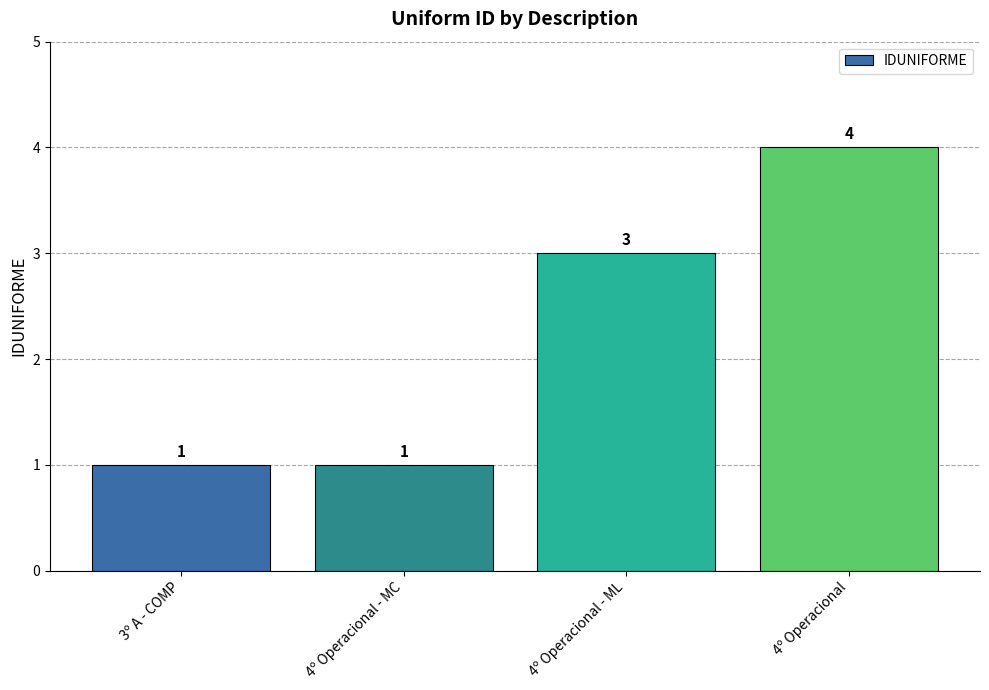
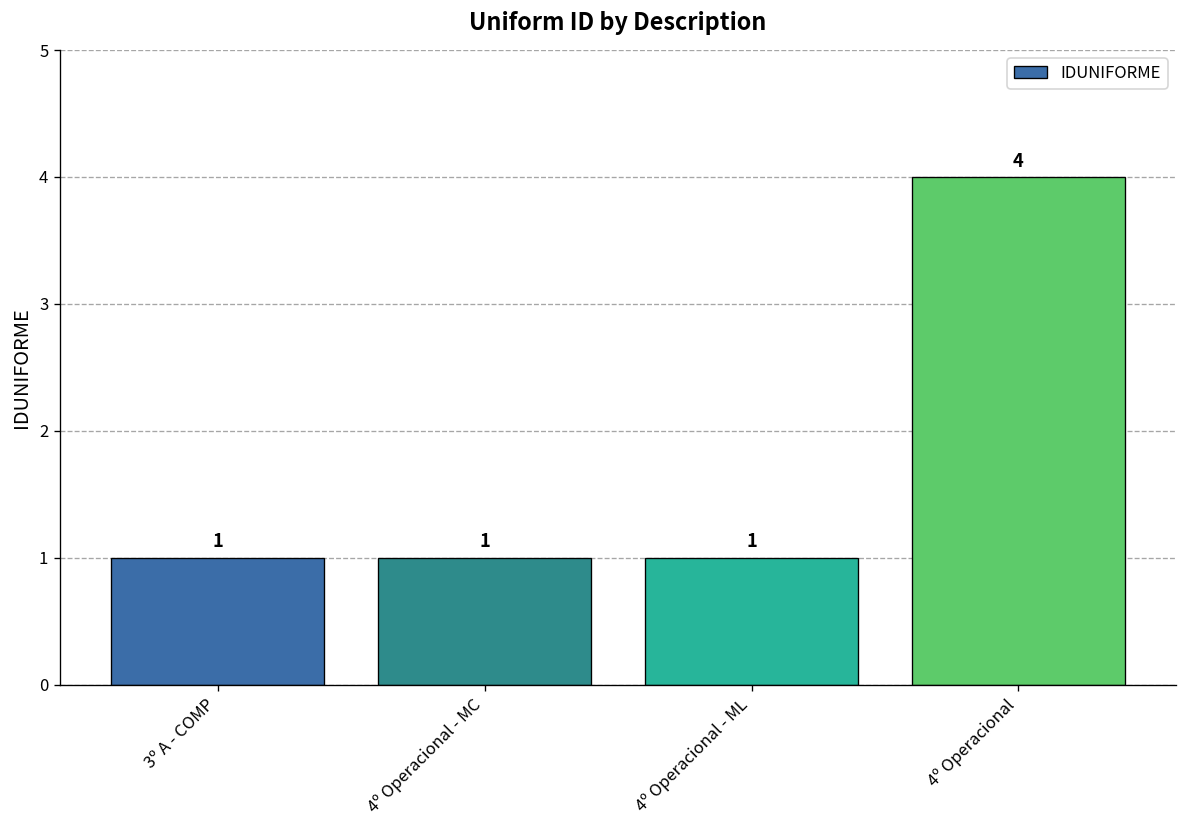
  {
    "3º A - COMP": 1,
    "4º Operacional - MC": 1,
-   "4º Operacional - ML": 3,
+   "4º Operacional - ML": 1,
    "4º Operacional": 4
  }
